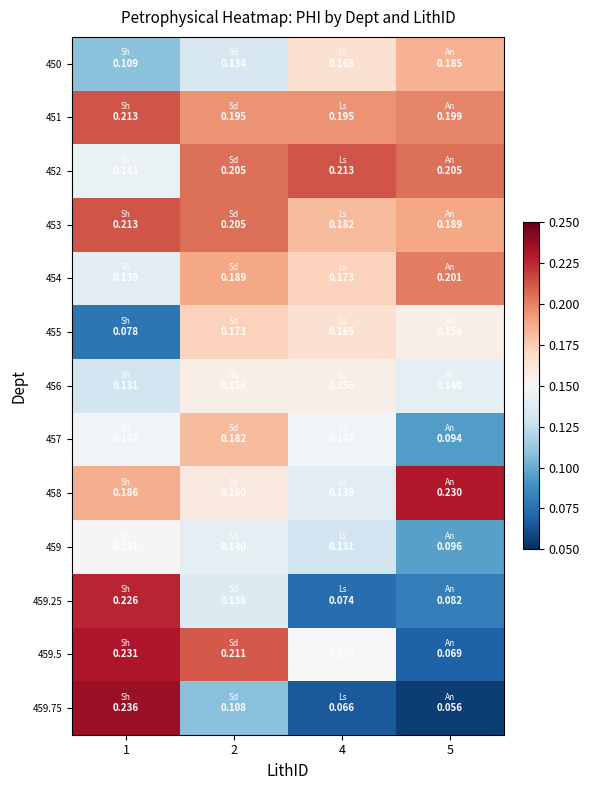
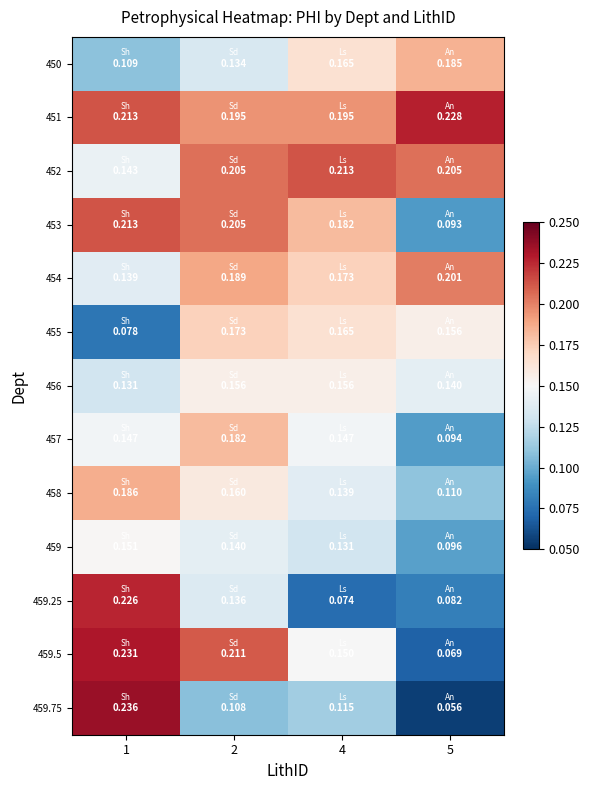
  {
    "451": {
-     "5": 0.199
+     "5": 0.228
    },
    "453": {
-     "5": 0.189
+     "5": 0.093
    },
    "458": {
-     "5": 0.230
+     "5": 0.110
    },
    "459.75": {
-     "4": 0.066
+     "4": 0.115
    }
  }
